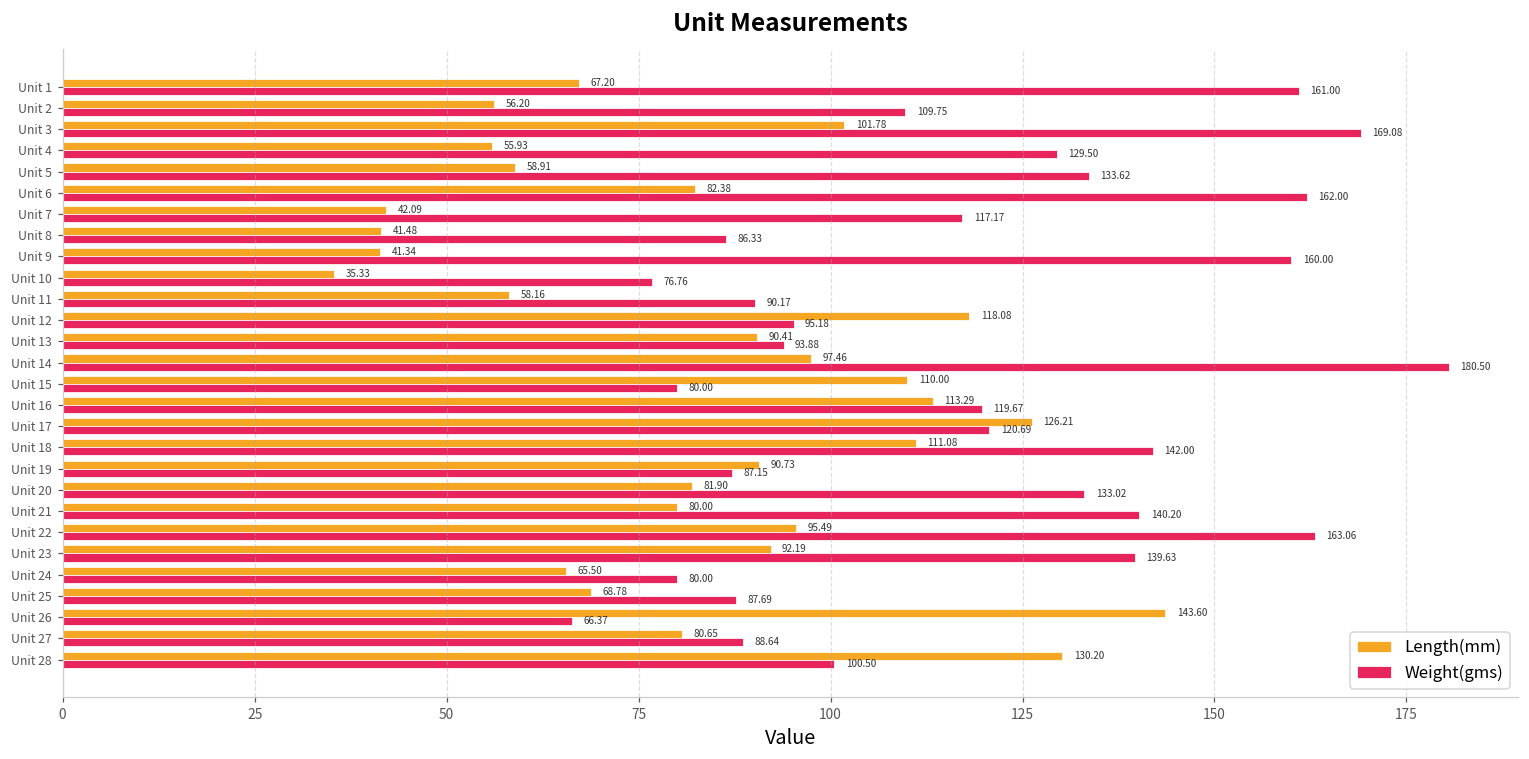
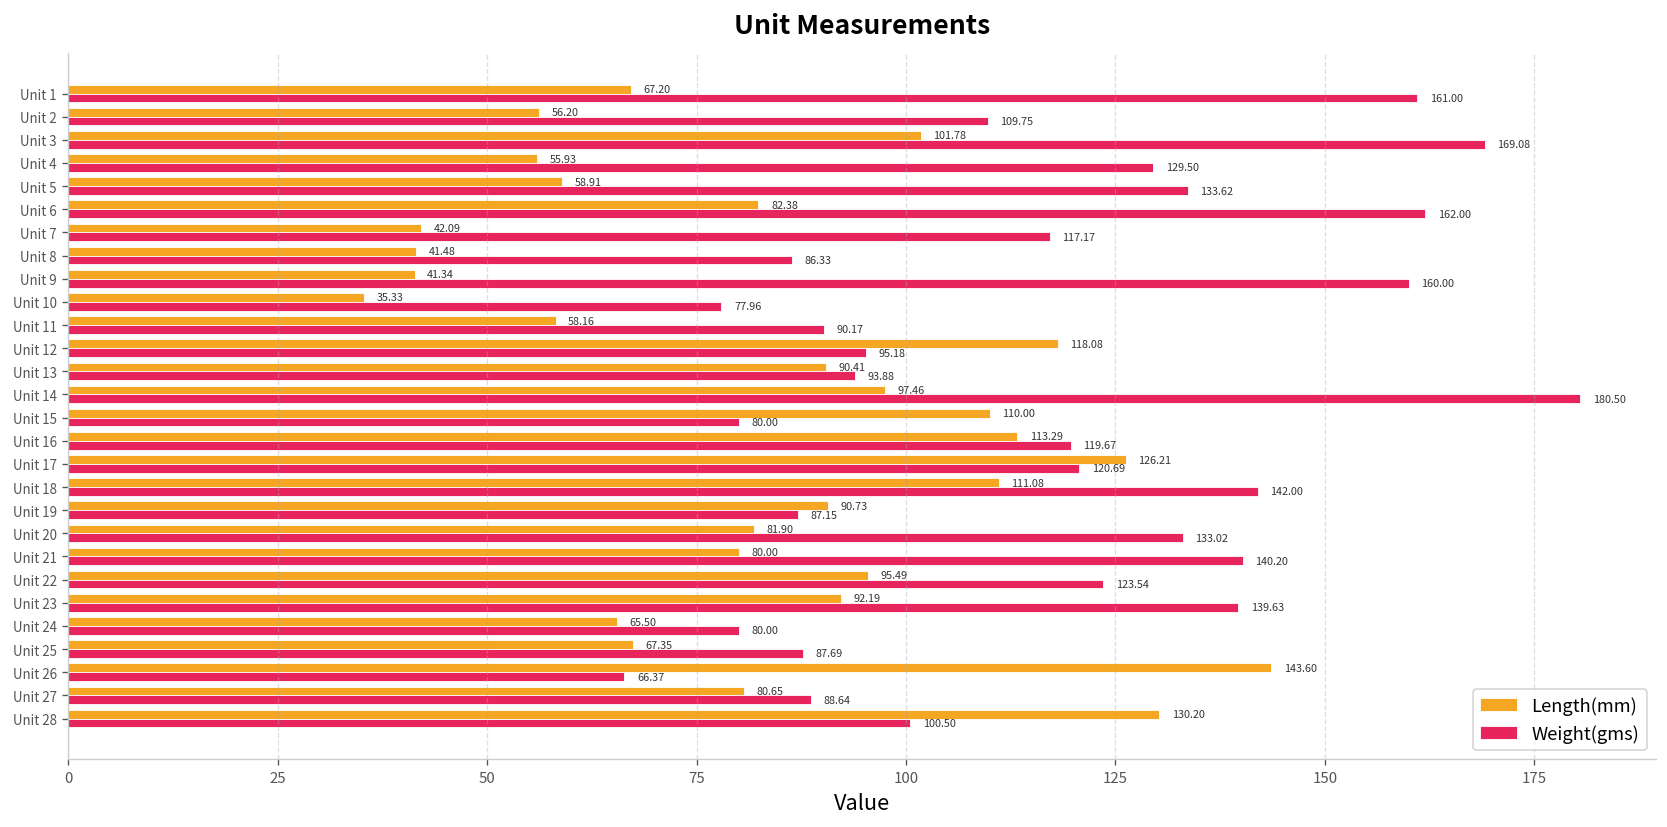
  {
    "Length(mm)": {
      "Unit 1": 67.20,
      "Unit 2": 56.20,
      "Unit 3": 101.78,
      "Unit 4": 55.93,
      "Unit 5": 58.91,
      "Unit 6": 82.38,
      "Unit 7": 42.09,
      "Unit 8": 41.48,
      "Unit 9": 41.34,
      "Unit 10": 35.33,
      "Unit 11": 58.16,
      "Unit 12": 118.08,
      "Unit 13": 90.41,
      "Unit 14": 97.46,
      "Unit 15": 110.00,
      "Unit 16": 113.29,
      "Unit 17": 126.21,
      "Unit 18": 111.08,
      "Unit 19": 90.73,
      "Unit 20": 81.90,
      "Unit 21": 80.00,
      "Unit 22": 95.49,
      "Unit 23": 92.19,
      "Unit 24": 65.50,
-     "Unit 25": 68.78,
+     "Unit 25": 67.35,
      "Unit 26": 143.60,
      "Unit 27": 80.65,
      "Unit 28": 130.20
    },
    "Weight(gms)": {
      "Unit 1": 161.00,
      "Unit 2": 109.75,
      "Unit 3": 169.08,
      "Unit 4": 129.50,
      "Unit 5": 133.62,
      "Unit 6": 162.00,
      "Unit 7": 117.17,
      "Unit 8": 86.33,
      "Unit 9": 160.00,
-     "Unit 10": 76.76,
+     "Unit 10": 77.96,
      "Unit 11": 90.17,
      "Unit 12": 95.18,
      "Unit 13": 93.88,
      "Unit 14": 180.50,
      "Unit 15": 80.00,
      "Unit 16": 119.67,
      "Unit 17": 120.69,
      "Unit 18": 142.00,
      "Unit 19": 87.15,
      "Unit 20": 133.02,
      "Unit 21": 140.20,
-     "Unit 22": 163.06,
+     "Unit 22": 123.54,
      "Unit 23": 139.63,
      "Unit 24": 80.00,
      "Unit 25": 87.69,
      "Unit 26": 66.37,
      "Unit 27": 88.64,
      "Unit 28": 100.50
    }
  }
